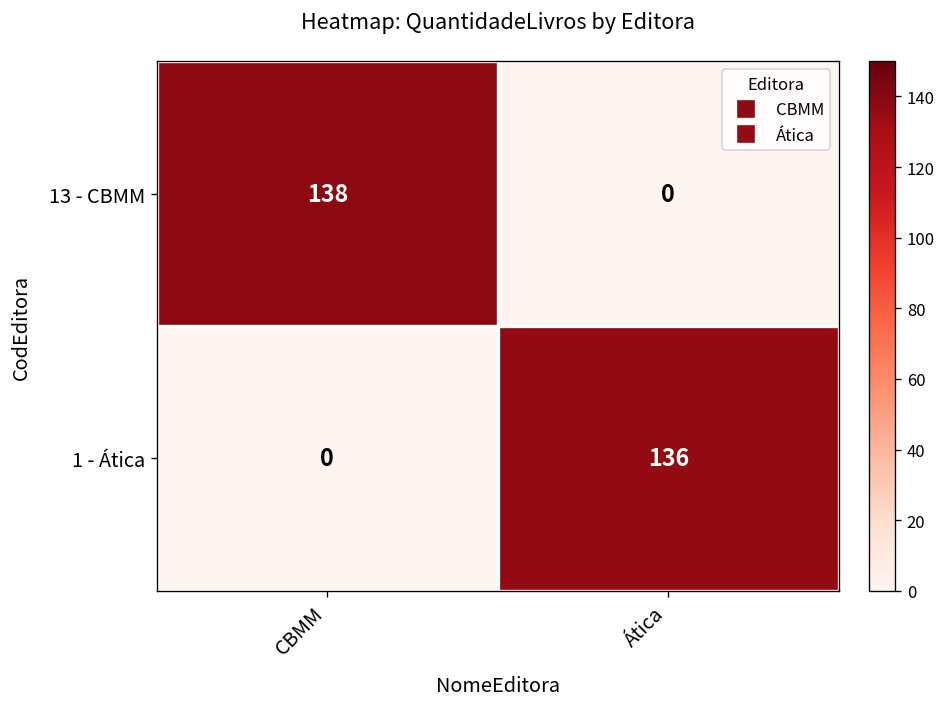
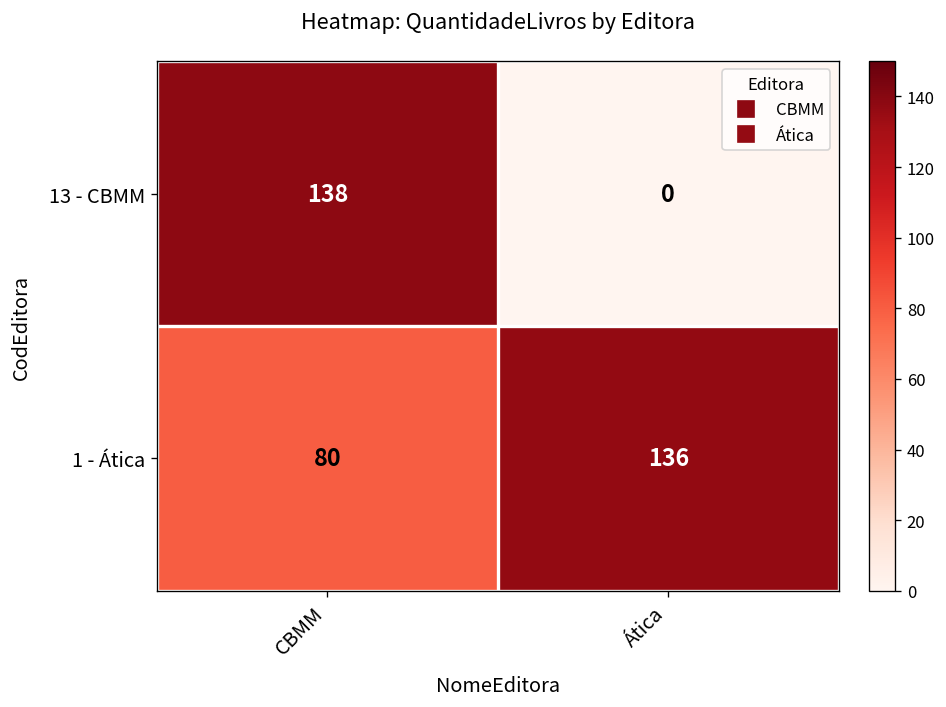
  {
    "13 - CBMM": {
      "CBMM": 138,
      "Ática": 0
    },
    "1 - Ática": {
-     "CBMM": 0,
+     "CBMM": 80,
      "Ática": 136
    }
  }
